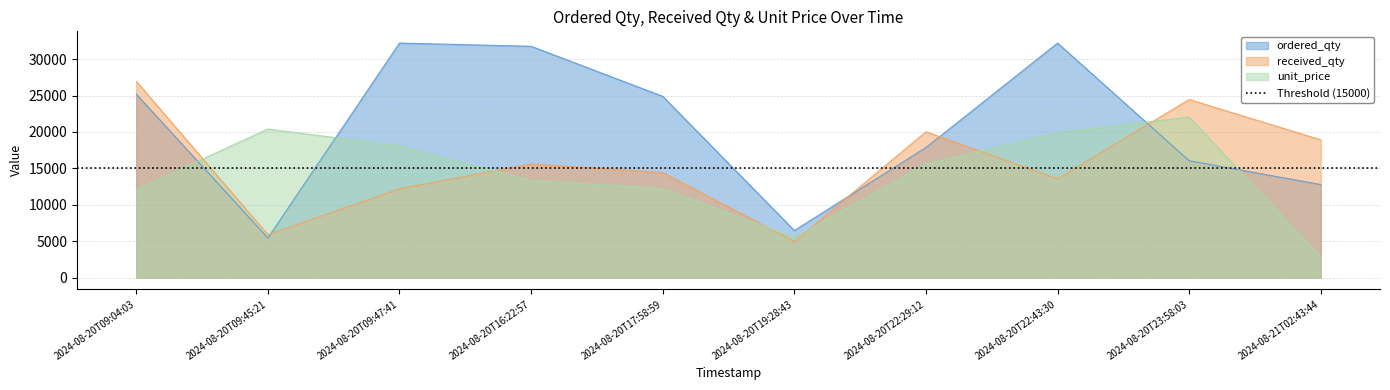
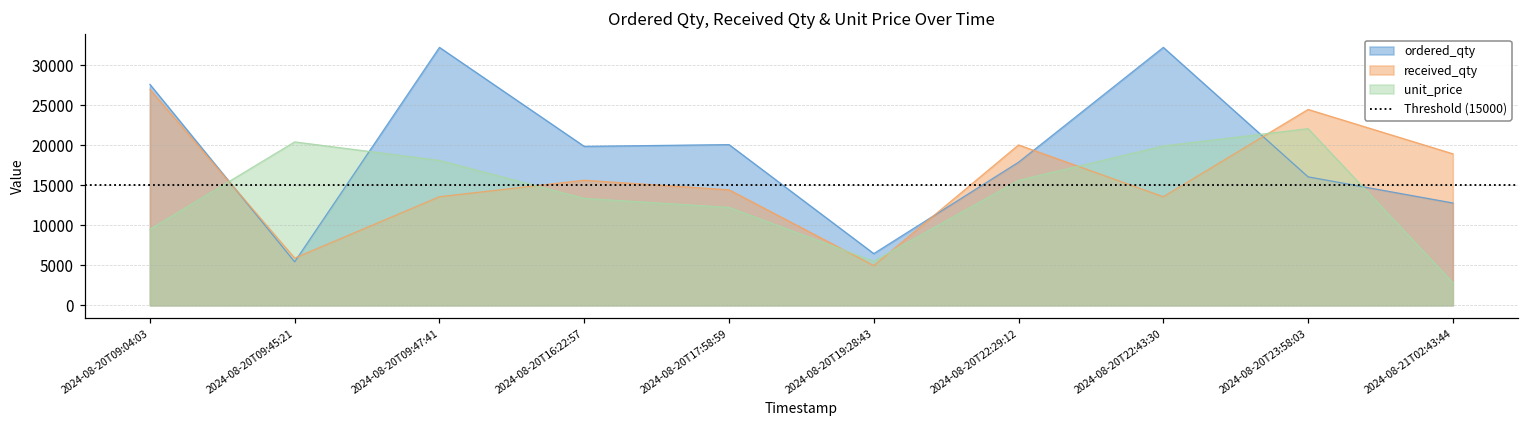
  {
    "ordered_qty": {
-     "2024-08-20T09:04:03": 25000,
+     "2024-08-20T09:04:03": 28000,
      "2024-08-20T09:45:21": 5000,
      "2024-08-20T09:47:41": 32000,
-     "2024-08-20T16:22:57": 32000,
-     "2024-08-20T17:58:59": 25000,
+     "2024-08-20T16:22:57": 20000,
+     "2024-08-20T17:58:59": 20000,
      "2024-08-20T19:28:43": 6000,
      "2024-08-20T22:29:12": 18000,
      "2024-08-20T22:43:30": 32000,
      "2024-08-20T23:58:03": 16000,
      "2024-08-21T02:43:44": 13000
    },
    "received_qty": {
      "2024-08-20T09:04:03": 27000,
      "2024-08-20T09:45:21": 6000,
-     "2024-08-20T09:47:41": 12000,
+     "2024-08-20T09:47:41": 14000,
      "2024-08-20T16:22:57": 16000,
      "2024-08-20T17:58:59": 14000,
      "2024-08-20T19:28:43": 5000,
      "2024-08-20T22:29:12": 20000,
      "2024-08-20T22:43:30": 14000,
      "2024-08-20T23:58:03": 24000,
      "2024-08-21T02:43:44": 19000
    },
    "unit_price": {
-     "2024-08-20T09:04:03": 12000,
+     "2024-08-20T09:04:03": 9000,
      "2024-08-20T09:45:21": 20000,
      "2024-08-20T09:47:41": 18000,
      "2024-08-20T16:22:57": 13000,
      "2024-08-20T17:58:59": 12000,
      "2024-08-20T19:28:43": 5000,
      "2024-08-20T22:29:12": 16000,
      "2024-08-20T22:43:30": 20000,
      "2024-08-20T23:58:03": 22000,
      "2024-08-21T02:43:44": 3000
    }
  }
